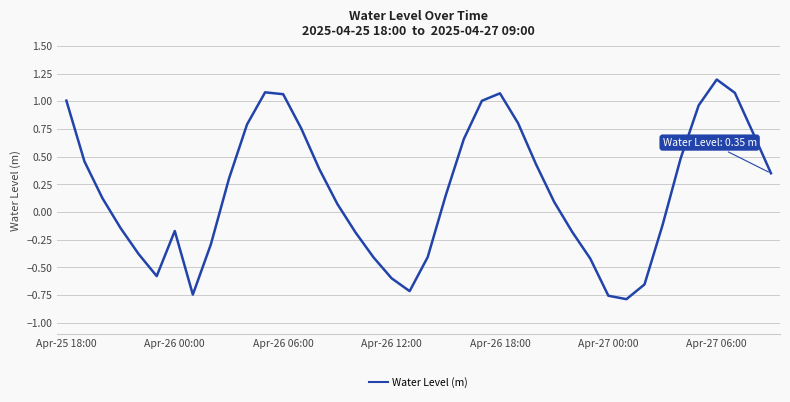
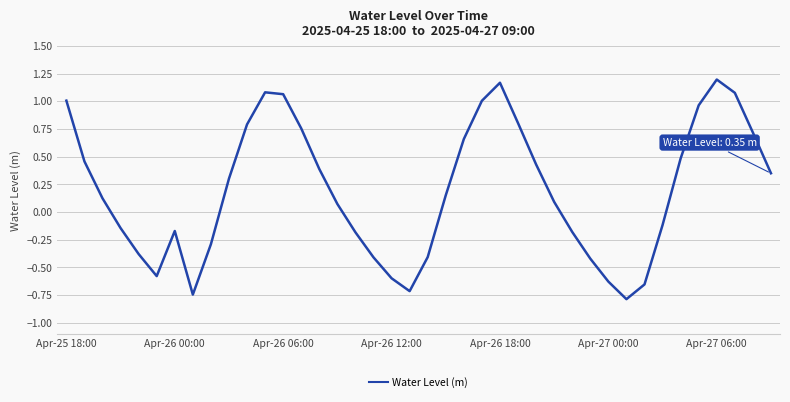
  {
    "Apr-25 18:00": 1.01,
    "Apr-26 00:00": -0.17,
    "Apr-26 06:00": 1.06,
    "Apr-26 12:00": -0.60,
-   "Apr-26 18:00": 1.07,
-   "Apr-27 00:00": -0.76,
+   "Apr-26 18:00": 1.17,
+   "Apr-27 00:00": -0.63,
    "Apr-27 06:00": 1.20
  }
